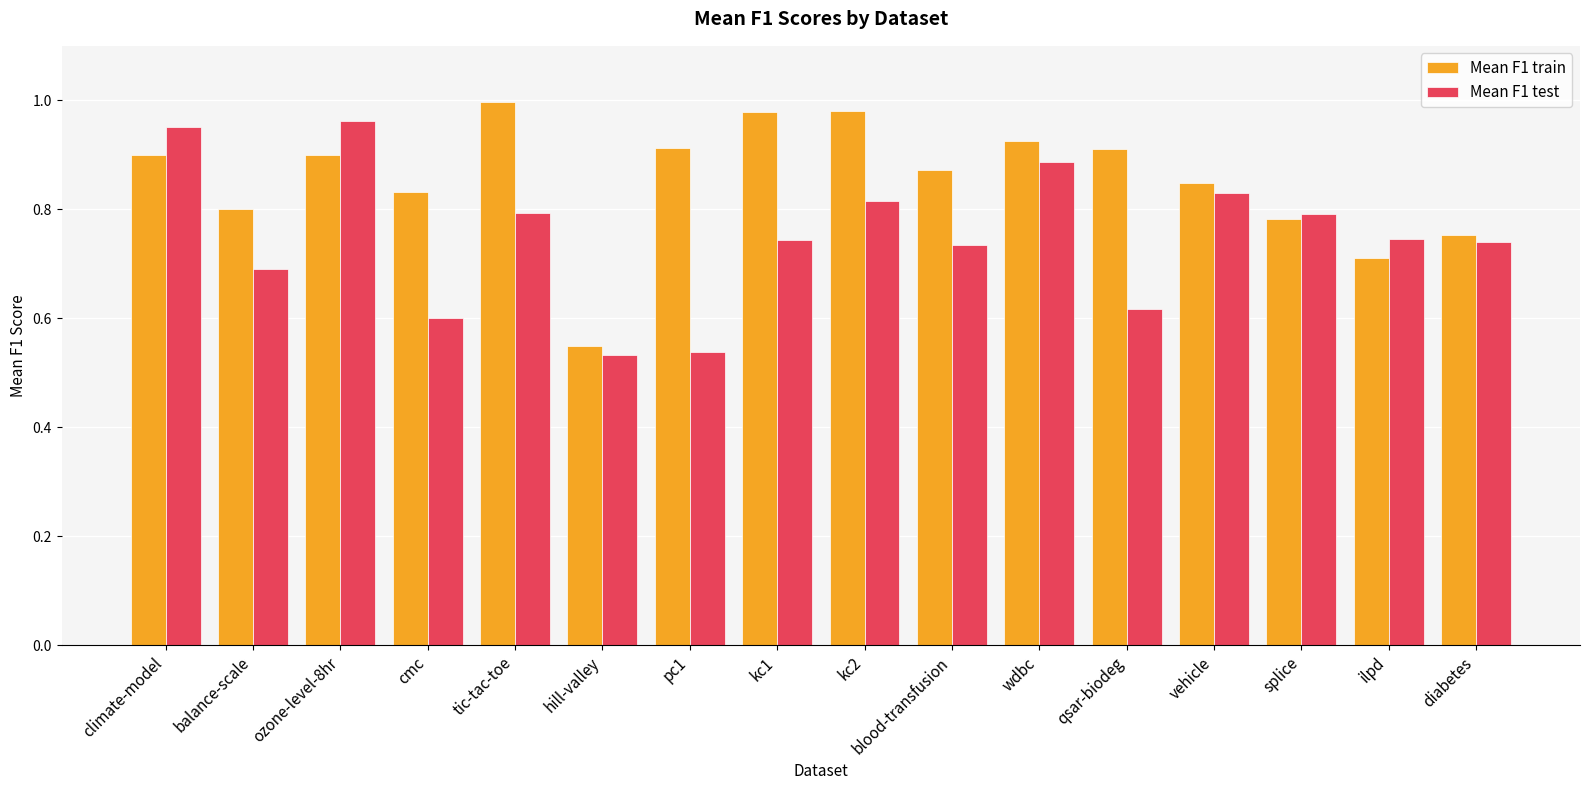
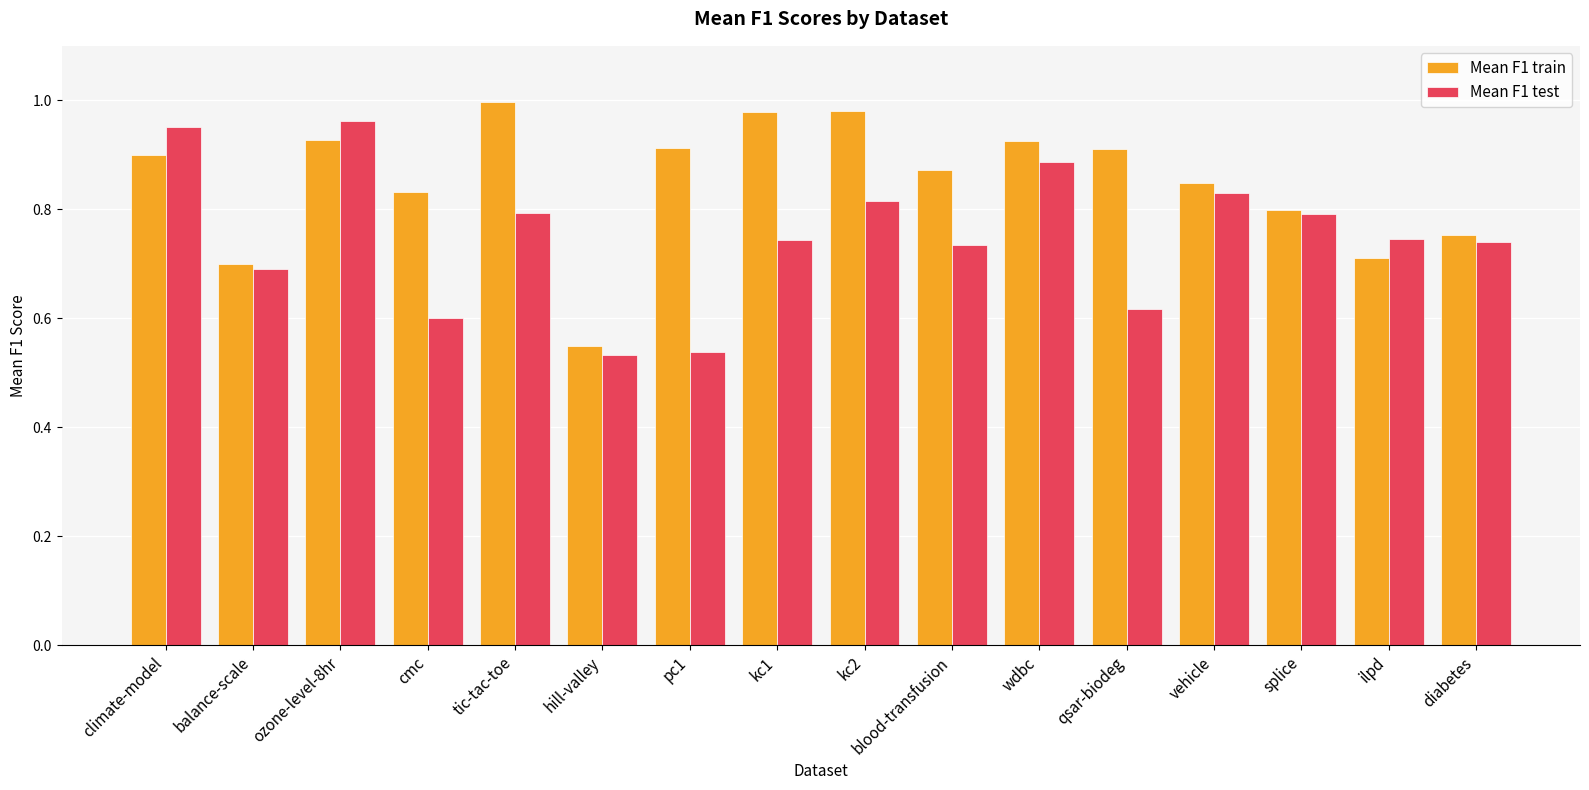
  {
    "Mean F1 train": {
      "climate-model": 0.90,
-     "balance-scale": 0.8,
-     "ozone-level-8hr": 0.90,
+     "balance-scale": 0.7,
+     "ozone-level-8hr": 0.93,
      "cmc": 0.83,
      "tic-tac-toe": 1.00,
      "hill-valley": 0.55,
      "pc1": 0.91,
      "kc1": 0.98,
      "kc2": 0.98,
      "blood-transfusion": 0.87,
      "wdbc": 0.93,
      "qsar-biodeg": 0.91,
      "vehicle": 0.85,
-     "splice": 0.78,
+     "splice": 0.80,
      "ilpd": 0.71,
      "diabetes": 0.75
    },
    "Mean F1 test": {
      "climate-model": 0.95,
      "balance-scale": 0.69,
      "ozone-level-8hr": 0.96,
      "cmc": 0.60,
      "tic-tac-toe": 0.79,
      "hill-valley": 0.53,
      "pc1": 0.54,
      "kc1": 0.74,
      "kc2": 0.82,
      "blood-transfusion": 0.73,
      "wdbc": 0.89,
      "qsar-biodeg": 0.62,
      "vehicle": 0.83,
      "splice": 0.79,
      "ilpd": 0.75,
      "diabetes": 0.74
    }
  }
